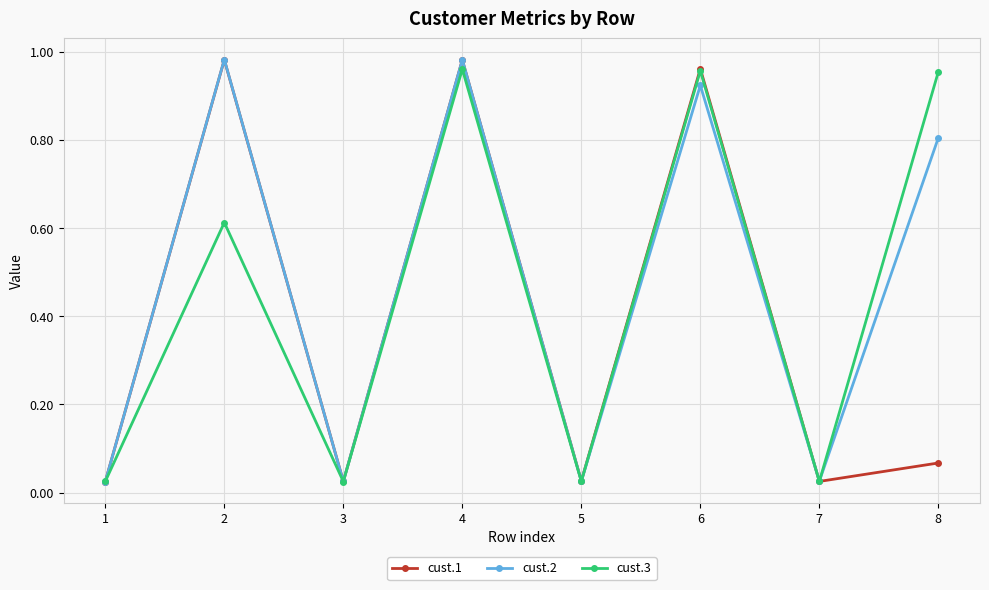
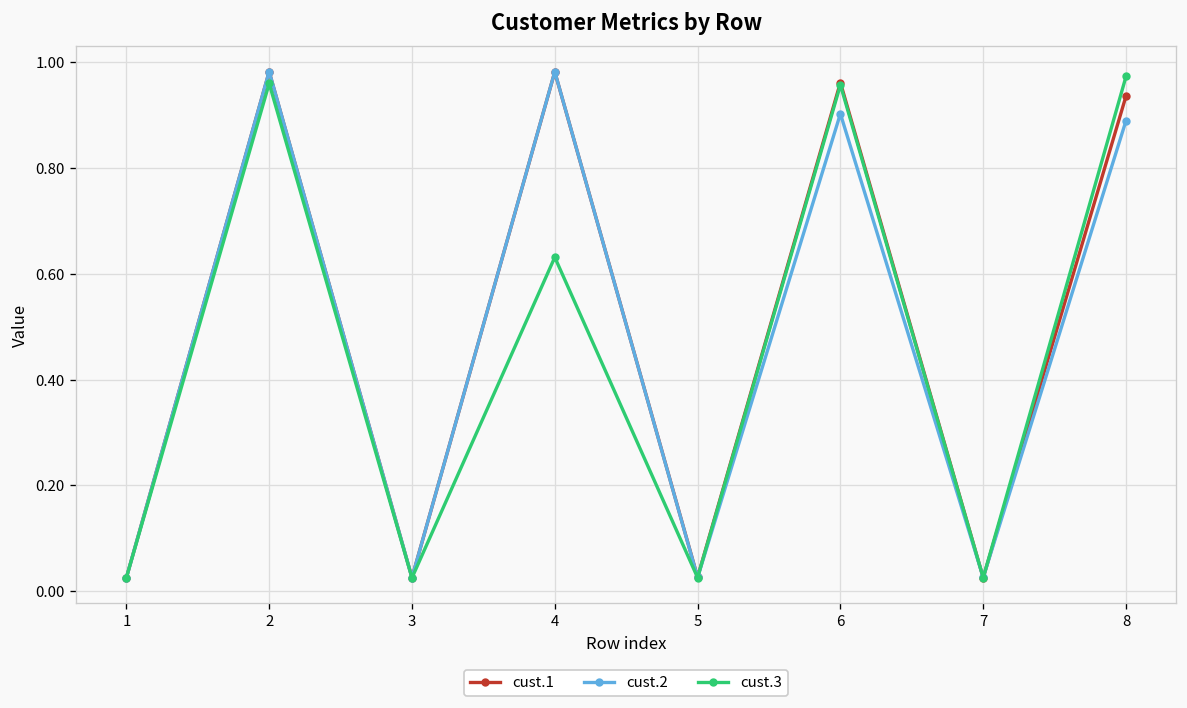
  {
    "cust.1": {
-     "8": 0.07
+     "8": 0.94
    },
    "cust.2": {
-     "6": 0.92,
-     "8": 0.81
+     "6": 0.90,
+     "8": 0.89
    },
    "cust.3": {
-     "2": 0.61,
-     "4": 0.96,
-     "8": 0.96
+     "2": 0.96,
+     "4": 0.63,
+     "8": 0.97
    }
  }
